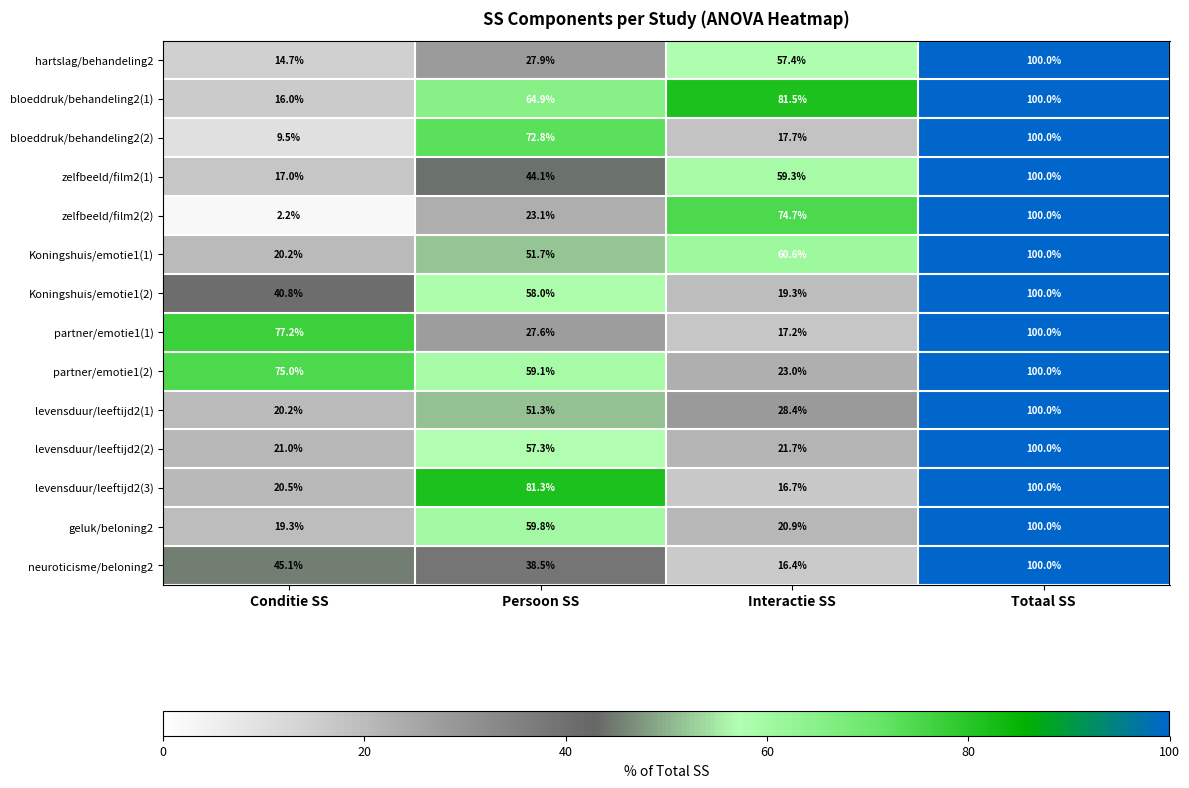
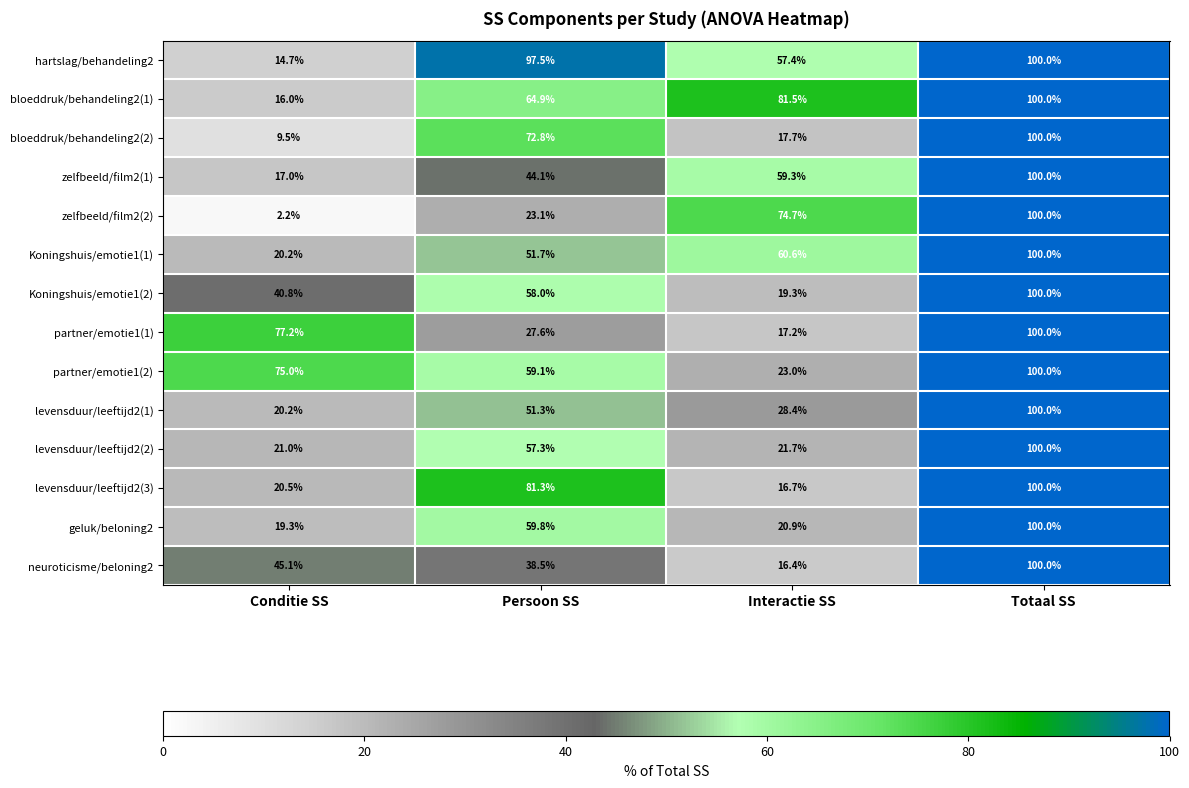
  {
    "hartslag/behandeling2": {
      "Conditie SS": "14.7%",
-     "Persoon SS": "27.9%",
+     "Persoon SS": "97.5%",
      "Interactie SS": "57.4%",
      "Totaal SS": "100.0%"
    },
    "bloeddruk/behandeling2(1)": {
      "Conditie SS": "16.0%",
      "Persoon SS": "64.9%",
      "Interactie SS": "81.5%",
      "Totaal SS": "100.0%"
    },
    "bloeddruk/behandeling2(2)": {
      "Conditie SS": "9.5%",
      "Persoon SS": "72.8%",
      "Interactie SS": "17.7%",
      "Totaal SS": "100.0%"
    },
    "zelfbeeld/film2(1)": {
      "Conditie SS": "17.0%",
      "Persoon SS": "44.1%",
      "Interactie SS": "59.3%",
      "Totaal SS": "100.0%"
    },
    "zelfbeeld/film2(2)": {
      "Conditie SS": "2.2%",
      "Persoon SS": "23.1%",
      "Interactie SS": "74.7%",
      "Totaal SS": "100.0%"
    },
    "Koningshuis/emotie1(1)": {
      "Conditie SS": "20.2%",
      "Persoon SS": "51.7%",
      "Interactie SS": "60.6%",
      "Totaal SS": "100.0%"
    },
    "Koningshuis/emotie1(2)": {
      "Conditie SS": "40.8%",
      "Persoon SS": "58.0%",
      "Interactie SS": "19.3%",
      "Totaal SS": "100.0%"
    },
    "partner/emotie1(1)": {
      "Conditie SS": "77.2%",
      "Persoon SS": "27.6%",
      "Interactie SS": "17.2%",
      "Totaal SS": "100.0%"
    },
    "partner/emotie1(2)": {
      "Conditie SS": "75.0%",
      "Persoon SS": "59.1%",
      "Interactie SS": "23.0%",
      "Totaal SS": "100.0%"
    },
    "levensduur/leeftijd2(1)": {
      "Conditie SS": "20.2%",
      "Persoon SS": "51.3%",
      "Interactie SS": "28.4%",
      "Totaal SS": "100.0%"
    },
    "levensduur/leeftijd2(2)": {
      "Conditie SS": "21.0%",
      "Persoon SS": "57.3%",
      "Interactie SS": "21.7%",
      "Totaal SS": "100.0%"
    },
    "levensduur/leeftijd2(3)": {
      "Conditie SS": "20.5%",
      "Persoon SS": "81.3%",
      "Interactie SS": "16.7%",
      "Totaal SS": "100.0%"
    },
    "geluk/beloning2": {
      "Conditie SS": "19.3%",
      "Persoon SS": "59.8%",
      "Interactie SS": "20.9%",
      "Totaal SS": "100.0%"
    },
    "neuroticisme/beloning2": {
      "Conditie SS": "45.1%",
      "Persoon SS": "38.5%",
      "Interactie SS": "16.4%",
      "Totaal SS": "100.0%"
    }
  }
